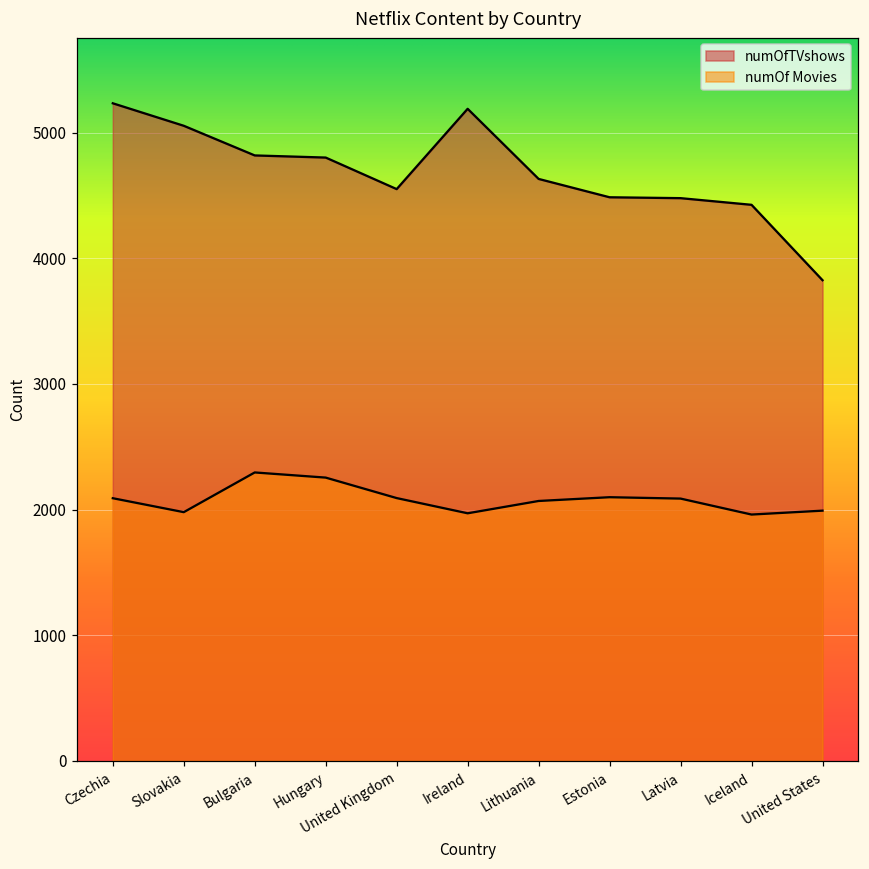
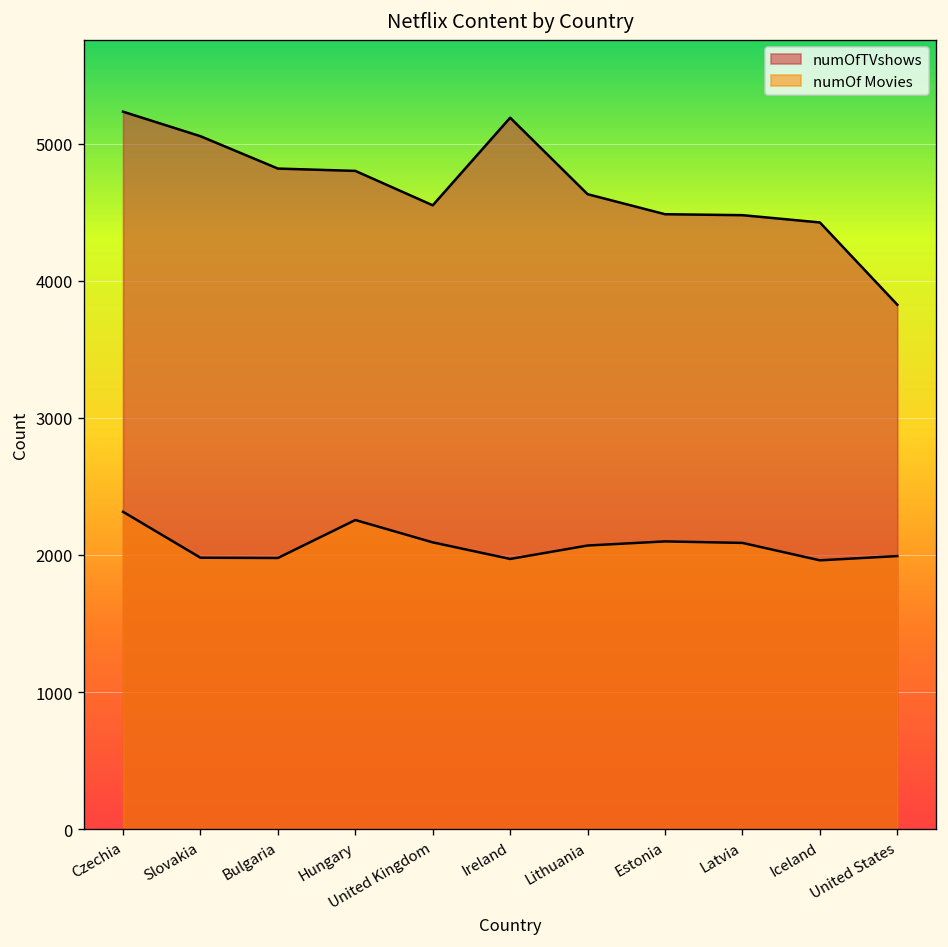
  {
    "numOfTVshows": {
      "Czechia": 5230,
      "Slovakia": 5060,
      "Bulgaria": 4820,
      "Hungary": 4800,
      "United Kingdom": 4550,
      "Ireland": 5190,
      "Lithuania": 4630,
      "Estonia": 4490,
      "Latvia": 4480,
      "Iceland": 4430,
      "United States": 3830
    },
    "numOf Movies": {
-     "Czechia": 2090,
+     "Czechia": 2320,
      "Slovakia": 1980,
-     "Bulgaria": 2300,
+     "Bulgaria": 1980,
      "Hungary": 2260,
      "United Kingdom": 2090,
      "Ireland": 1970,
      "Lithuania": 2070,
      "Estonia": 2100,
      "Latvia": 2090,
      "Iceland": 1960,
      "United States": 1990
    }
  }
